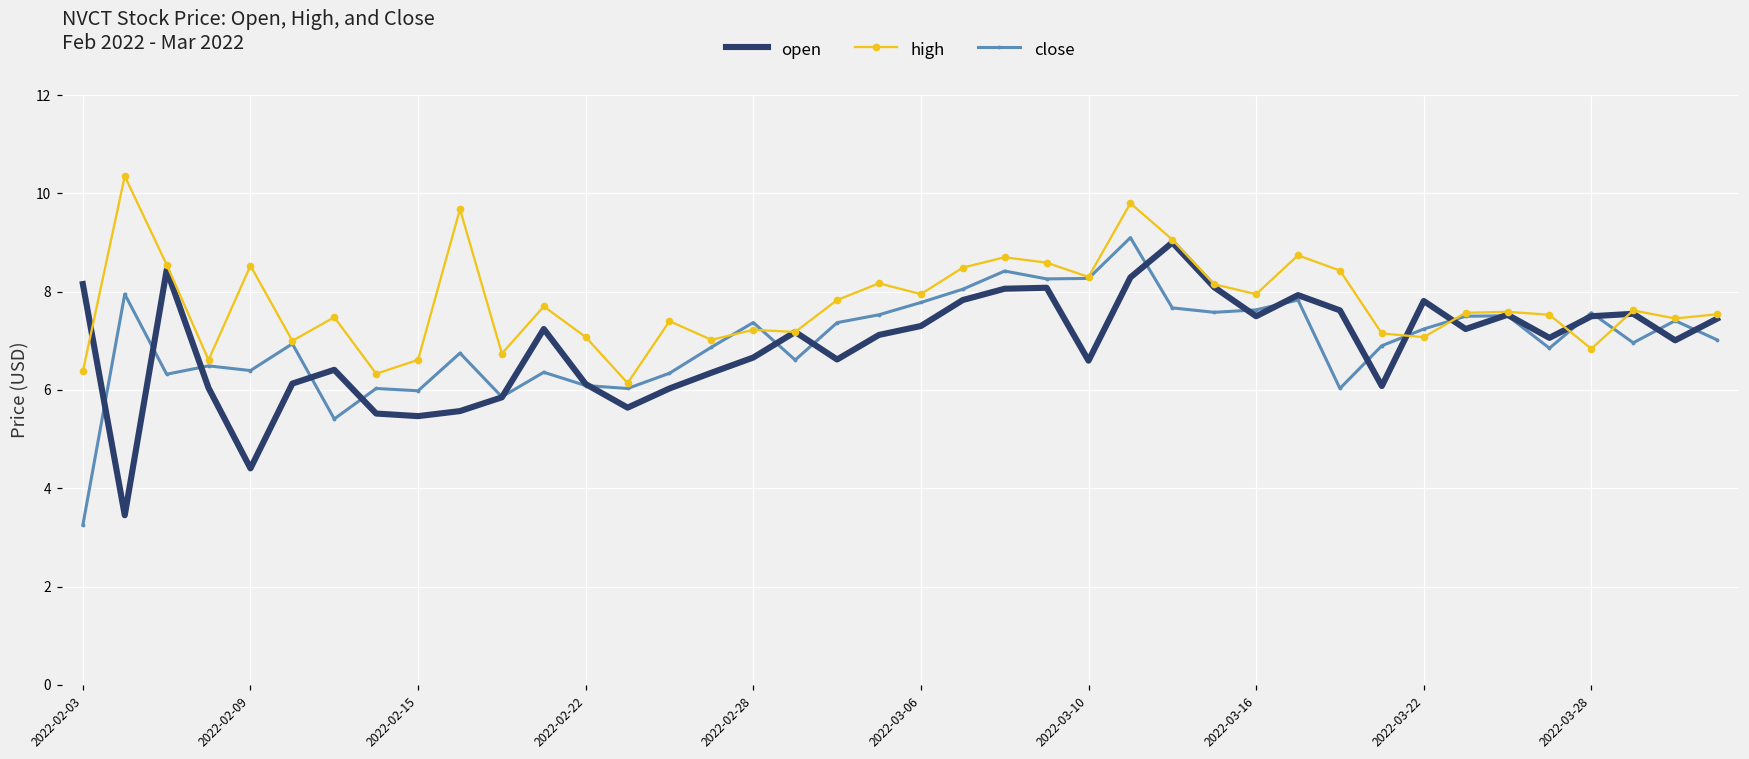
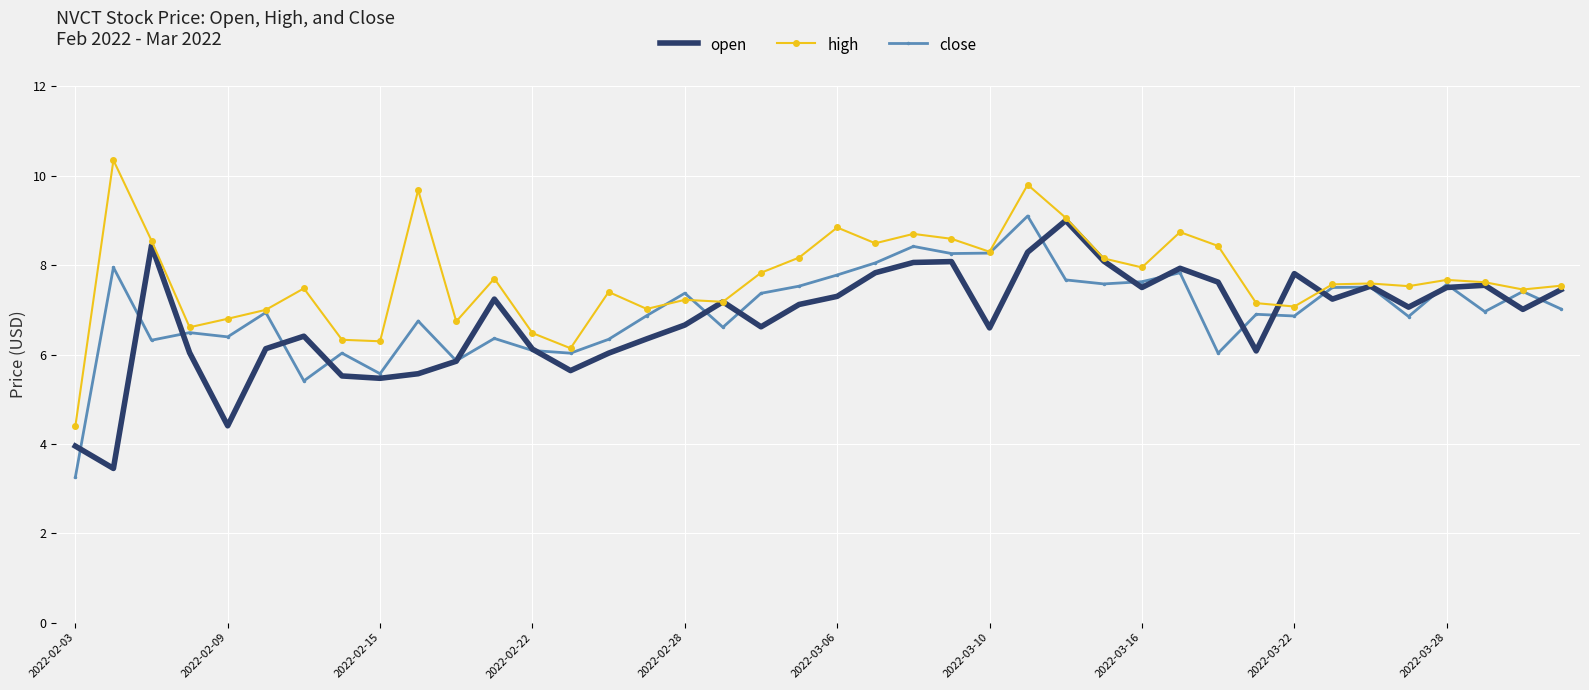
  {
    "open": {
-     "2022-02-03": 8.2,
+     "2022-02-03": 4.0,
      "2022-02-09": 4.4,
      "2022-02-15": 5.5,
      "2022-02-28": 6.7,
      "2022-03-06": 7.3,
      "2022-03-10": 6.6,
      "2022-03-16": 7.5,
      "2022-03-22": 7.8,
      "2022-03-28": 7.5
    },
    "high": {
-     "2022-02-03": 6.4,
-     "2022-02-09": 8.5,
-     "2022-02-15": 6.6,
-     "2022-02-22": 7.1,
+     "2022-02-03": 4.4,
+     "2022-02-09": 6.8,
+     "2022-02-15": 6.3,
+     "2022-02-22": 6.5,
      "2022-02-28": 7.2,
-     "2022-03-06": 7.9,
+     "2022-03-06": 8.8,
      "2022-03-16": 7.9,
      "2022-03-22": 7.1,
-     "2022-03-28": 6.8
+     "2022-03-28": 7.7
    },
    "close": {
      "2022-02-03": 3.3,
      "2022-02-09": 6.4,
-     "2022-02-15": 6.0,
+     "2022-02-15": 5.6,
      "2022-02-28": 7.4,
      "2022-03-06": 7.8,
      "2022-03-16": 7.6,
-     "2022-03-22": 7.2,
+     "2022-03-22": 6.9,
      "2022-03-28": 7.6
    }
  }
